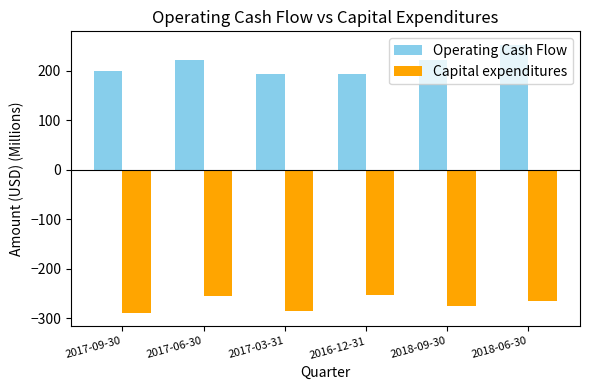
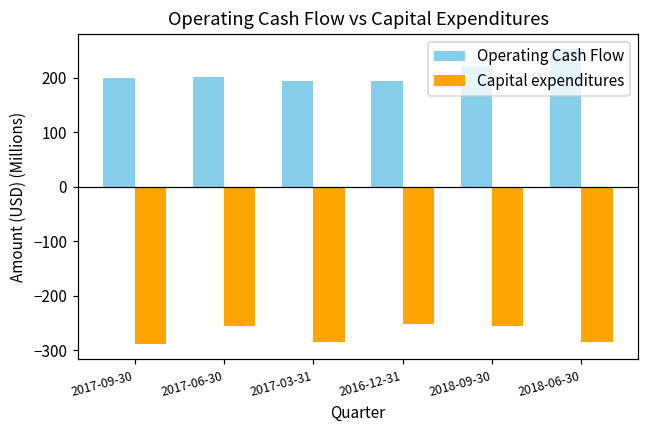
  {
    "Operating Cash Flow": {
      "2017-09-30": 200,
-     "2017-06-30": 220,
+     "2017-06-30": 200,
      "2017-03-31": 190,
      "2016-12-31": 190
    },
    "Capital expenditures": {
      "2017-09-30": -290,
      "2017-06-30": -250,
      "2017-03-31": -290,
      "2016-12-31": -250,
-     "2018-09-30": -270,
-     "2018-06-30": -270
+     "2018-09-30": -260,
+     "2018-06-30": -290
    }
  }
